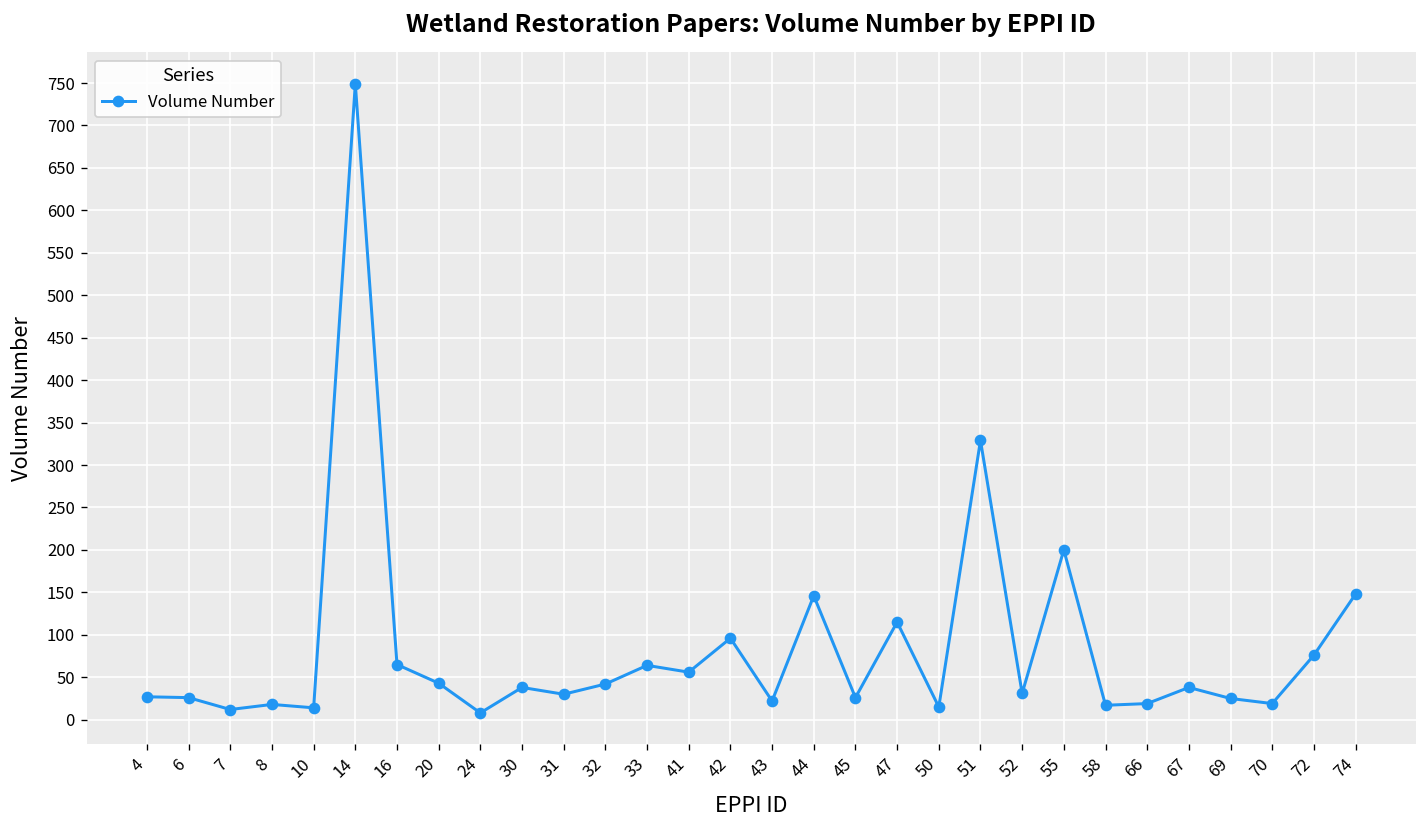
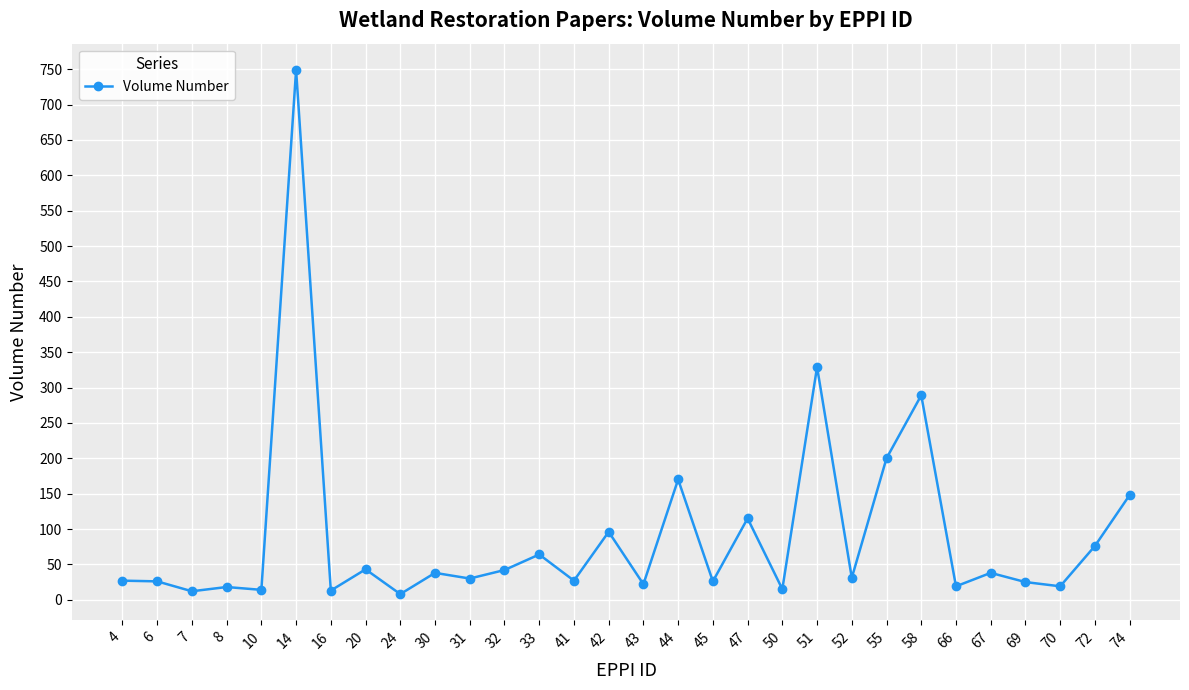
  {
    "4": 30,
    "6": 30,
    "7": 10,
    "8": 20,
    "10": 10,
    "14": 750,
-   "16": 70,
+   "16": 10,
    "20": 40,
    "24": 10,
    "30": 40,
    "31": 30,
    "32": 40,
    "33": 60,
-   "41": 60,
+   "41": 30,
    "42": 100,
    "43": 20,
-   "44": 150,
+   "44": 170,
    "45": 30,
    "47": 120,
    "50": 20,
    "51": 330,
    "52": 30,
    "55": 200,
-   "58": 20,
+   "58": 290,
    "66": 20,
    "67": 40,
    "69": 30,
    "70": 20,
    "72": 80,
    "74": 150
  }
